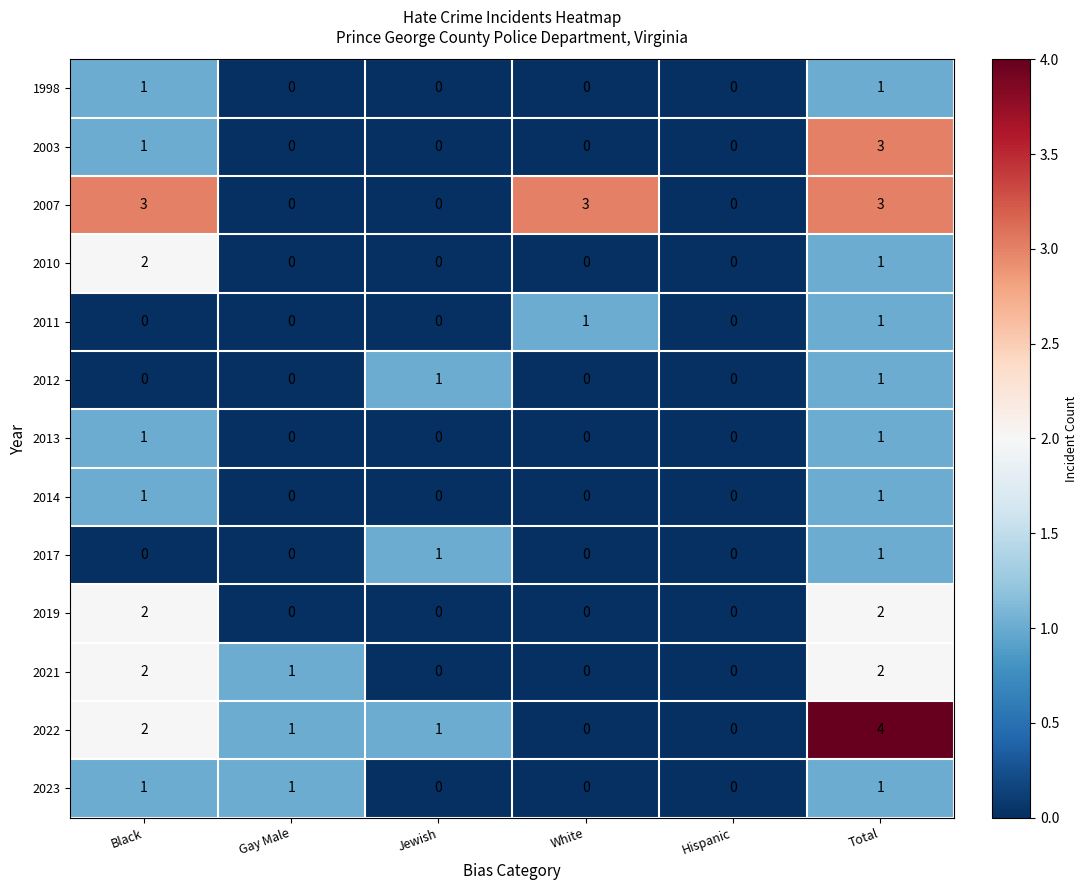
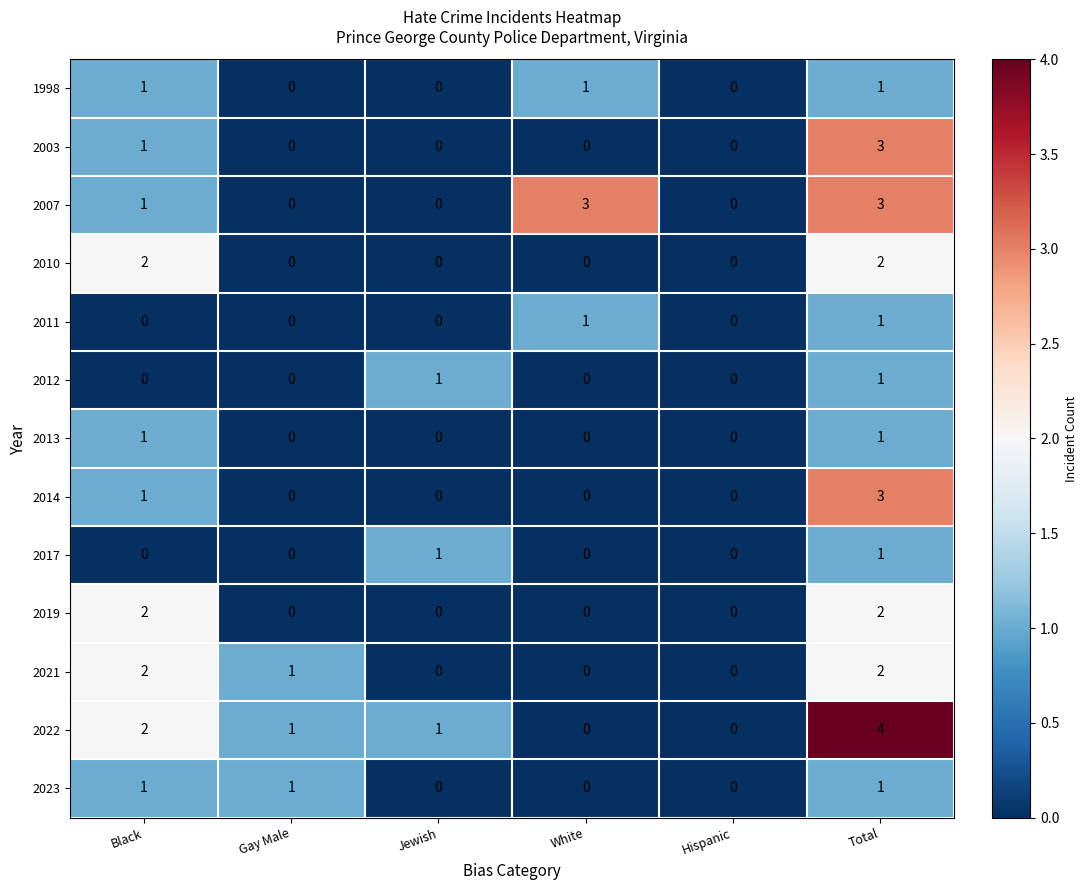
  {
    "1998": {
      "Black": 1,
      "Gay Male": 0,
      "Jewish": 0,
-     "White": 0,
+     "White": 1,
      "Hispanic": 0,
      "Total": 1
    },
    "2003": {
      "Black": 1,
      "Gay Male": 0,
      "Jewish": 0,
      "White": 0,
      "Hispanic": 0,
      "Total": 3
    },
    "2007": {
-     "Black": 3,
+     "Black": 1,
      "Gay Male": 0,
      "Jewish": 0,
      "White": 3,
      "Hispanic": 0,
      "Total": 3
    },
    "2010": {
      "Black": 2,
      "Gay Male": 0,
      "Jewish": 0,
      "White": 0,
      "Hispanic": 0,
-     "Total": 1
+     "Total": 2
    },
    "2011": {
      "Black": 0,
      "Gay Male": 0,
      "Jewish": 0,
      "White": 1,
      "Hispanic": 0,
      "Total": 1
    },
    "2012": {
      "Black": 0,
      "Gay Male": 0,
      "Jewish": 1,
      "White": 0,
      "Hispanic": 0,
      "Total": 1
    },
    "2013": {
      "Black": 1,
      "Gay Male": 0,
      "Jewish": 0,
      "White": 0,
      "Hispanic": 0,
      "Total": 1
    },
    "2014": {
      "Black": 1,
      "Gay Male": 0,
      "Jewish": 0,
      "White": 0,
      "Hispanic": 0,
-     "Total": 1
+     "Total": 3
    },
    "2017": {
      "Black": 0,
      "Gay Male": 0,
      "Jewish": 1,
      "White": 0,
      "Hispanic": 0,
      "Total": 1
    },
    "2019": {
      "Black": 2,
      "Gay Male": 0,
      "Jewish": 0,
      "White": 0,
      "Hispanic": 0,
      "Total": 2
    },
    "2021": {
      "Black": 2,
      "Gay Male": 1,
      "Jewish": 0,
      "White": 0,
      "Hispanic": 0,
      "Total": 2
    },
    "2022": {
      "Black": 2,
      "Gay Male": 1,
      "Jewish": 1,
      "White": 0,
      "Hispanic": 0,
      "Total": 4
    },
    "2023": {
      "Black": 1,
      "Gay Male": 1,
      "Jewish": 0,
      "White": 0,
      "Hispanic": 0,
      "Total": 1
    }
  }
